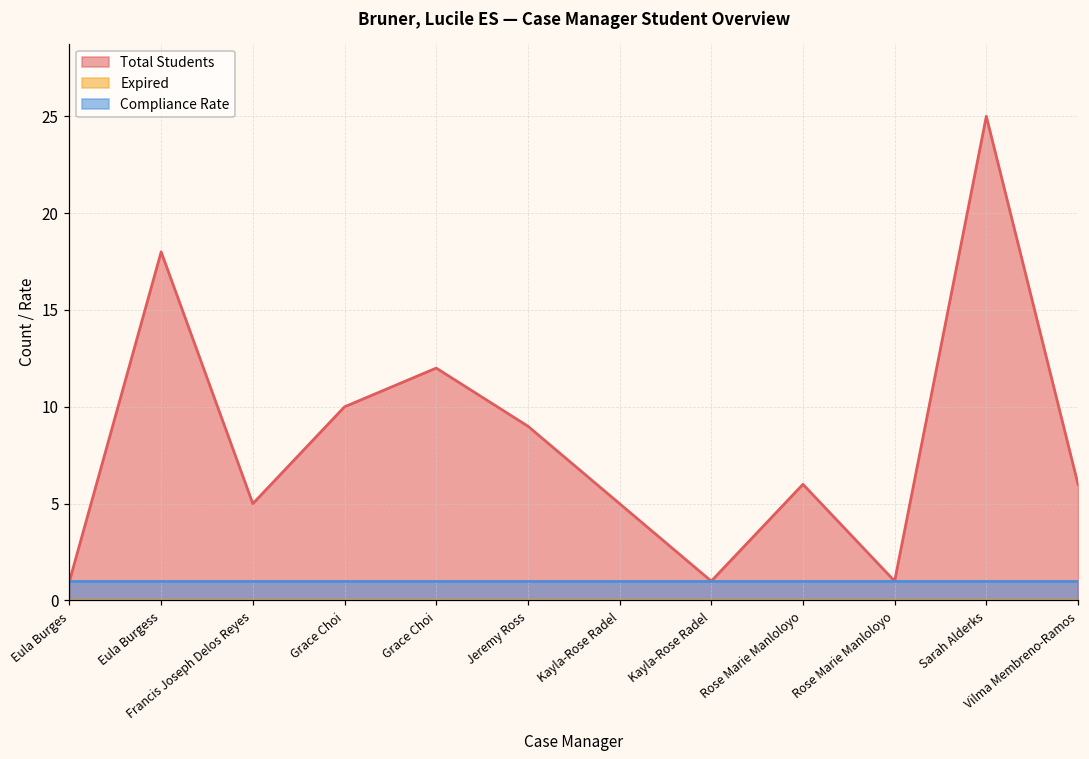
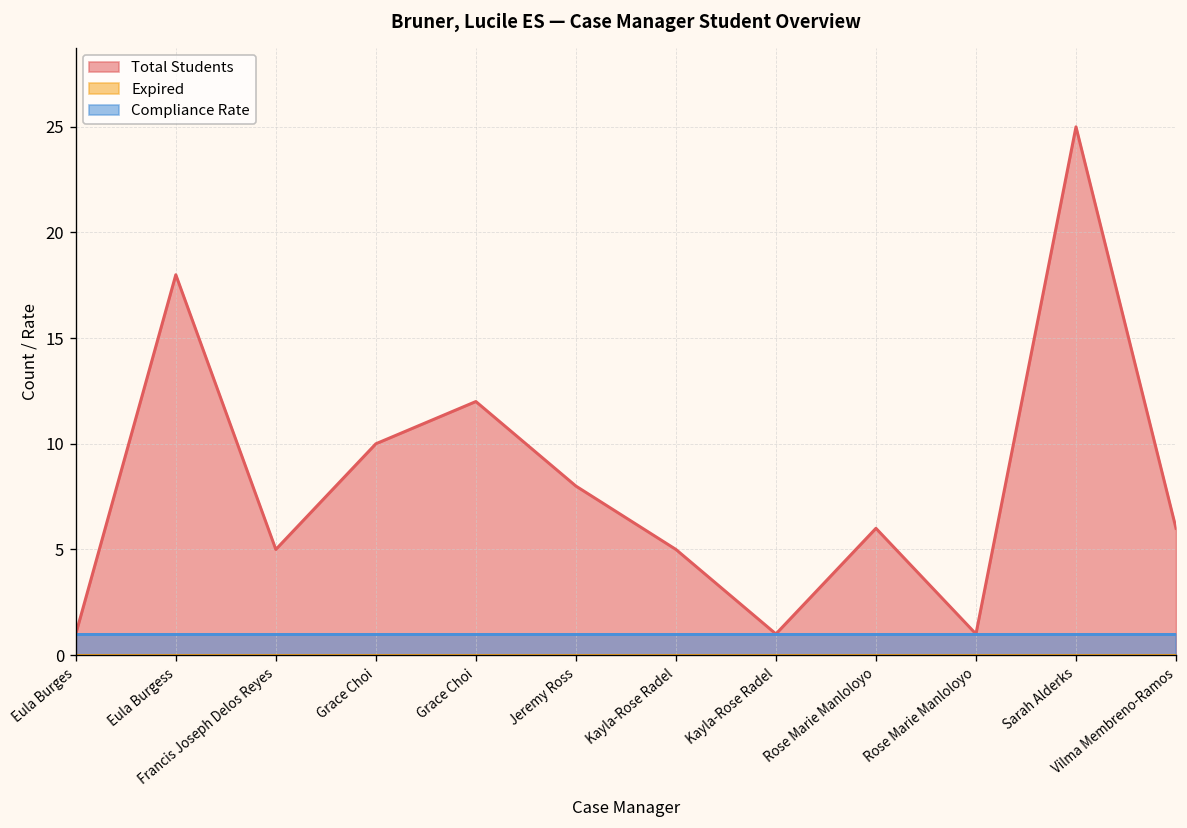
  {
    "Total Students": {
      "Eula Burgess": 18,
      "Francis Joseph Delos Reyes": 5,
-     "Jeremy Ross": 9,
+     "Jeremy Ross": 8,
      "Sarah Alderks": 25,
      "Vilma Membreno-Ramos": 6
    },
    "Expired": {
      "Eula Burges": 0,
      "Eula Burgess": 0,
      "Francis Joseph Delos Reyes": 0,
      "Jeremy Ross": 0,
      "Sarah Alderks": 0,
      "Vilma Membreno-Ramos": 0
    },
    "Compliance Rate": {
      "Eula Burgess": 1,
      "Francis Joseph Delos Reyes": 1,
      "Jeremy Ross": 1,
      "Sarah Alderks": 1,
      "Vilma Membreno-Ramos": 1
    }
  }
